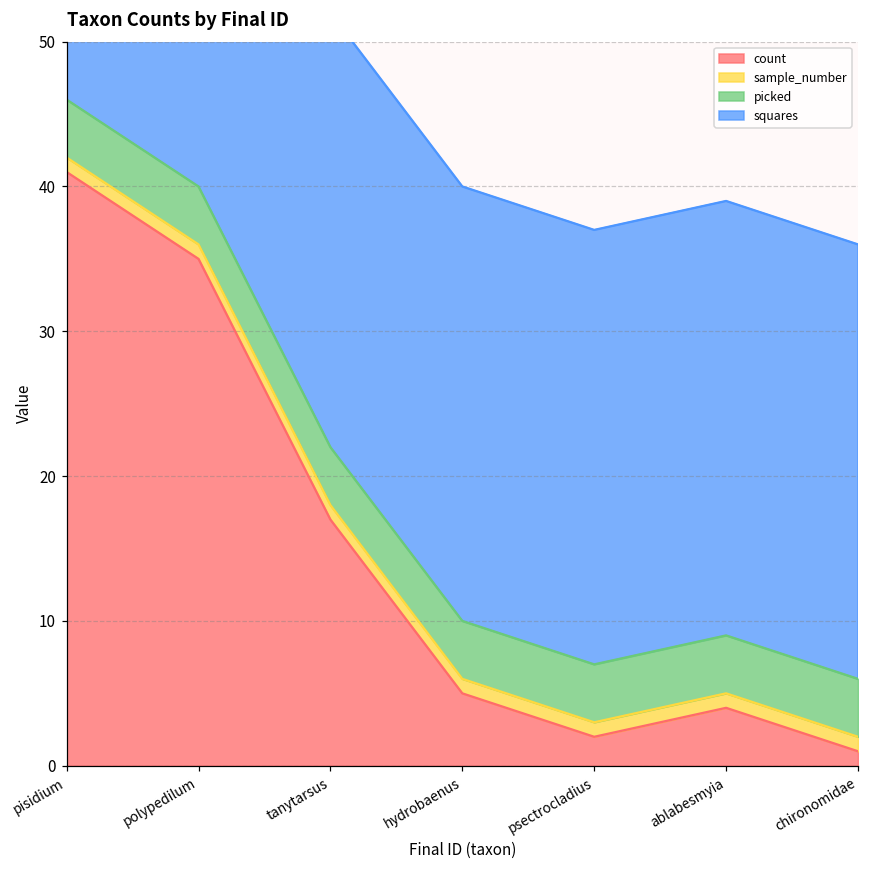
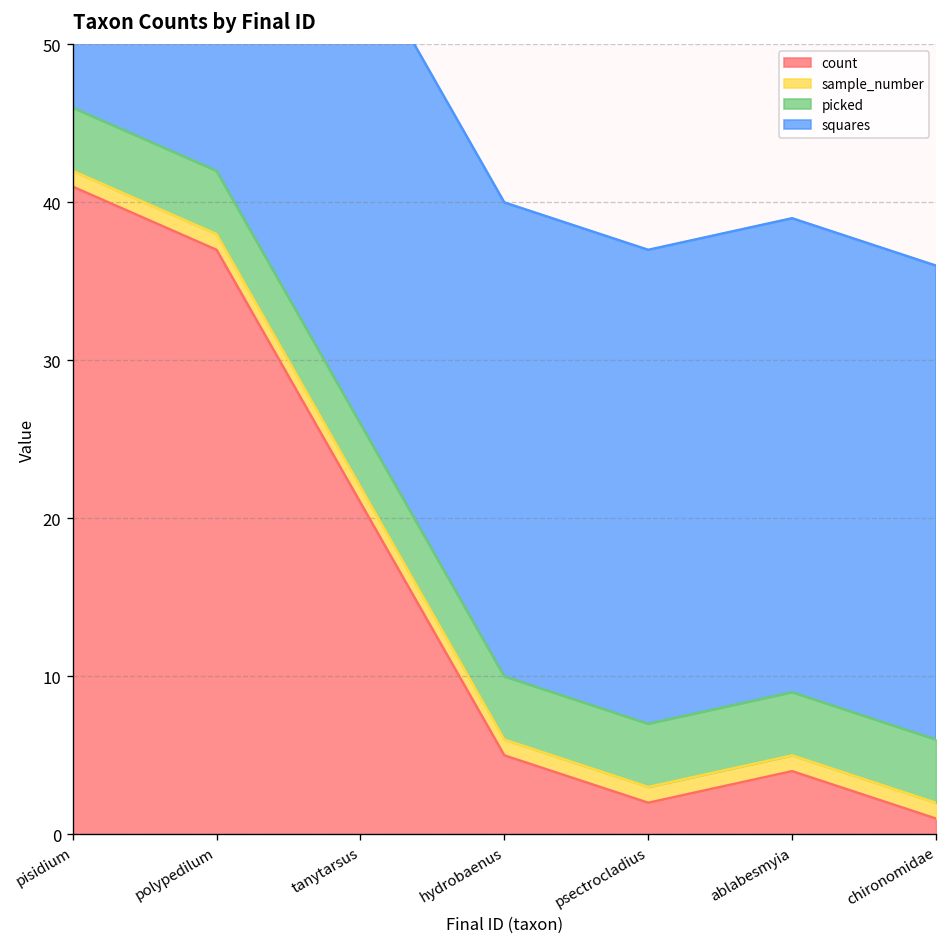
  {
    "count": {
      "pisidium": 41,
-     "polypedilum": 35,
-     "tanytarsus": 17,
+     "polypedilum": 37,
+     "tanytarsus": 21,
      "hydrobaenus": 5,
      "psectrocladius": 2,
      "ablabesmyia": 4,
      "chironomidae": 1
    },
    "sample_number": {
      "pisidium": 1,
      "polypedilum": 1,
      "tanytarsus": 1,
      "hydrobaenus": 1,
      "psectrocladius": 1,
      "ablabesmyia": 1,
      "chironomidae": 1
    },
    "picked": {
      "pisidium": 4,
      "polypedilum": 4,
      "tanytarsus": 4,
      "hydrobaenus": 4,
      "psectrocladius": 4,
      "ablabesmyia": 4,
      "chironomidae": 4
    },
    "squares": {
      "hydrobaenus": 30,
      "psectrocladius": 30,
      "ablabesmyia": 30,
      "chironomidae": 30
    }
  }
